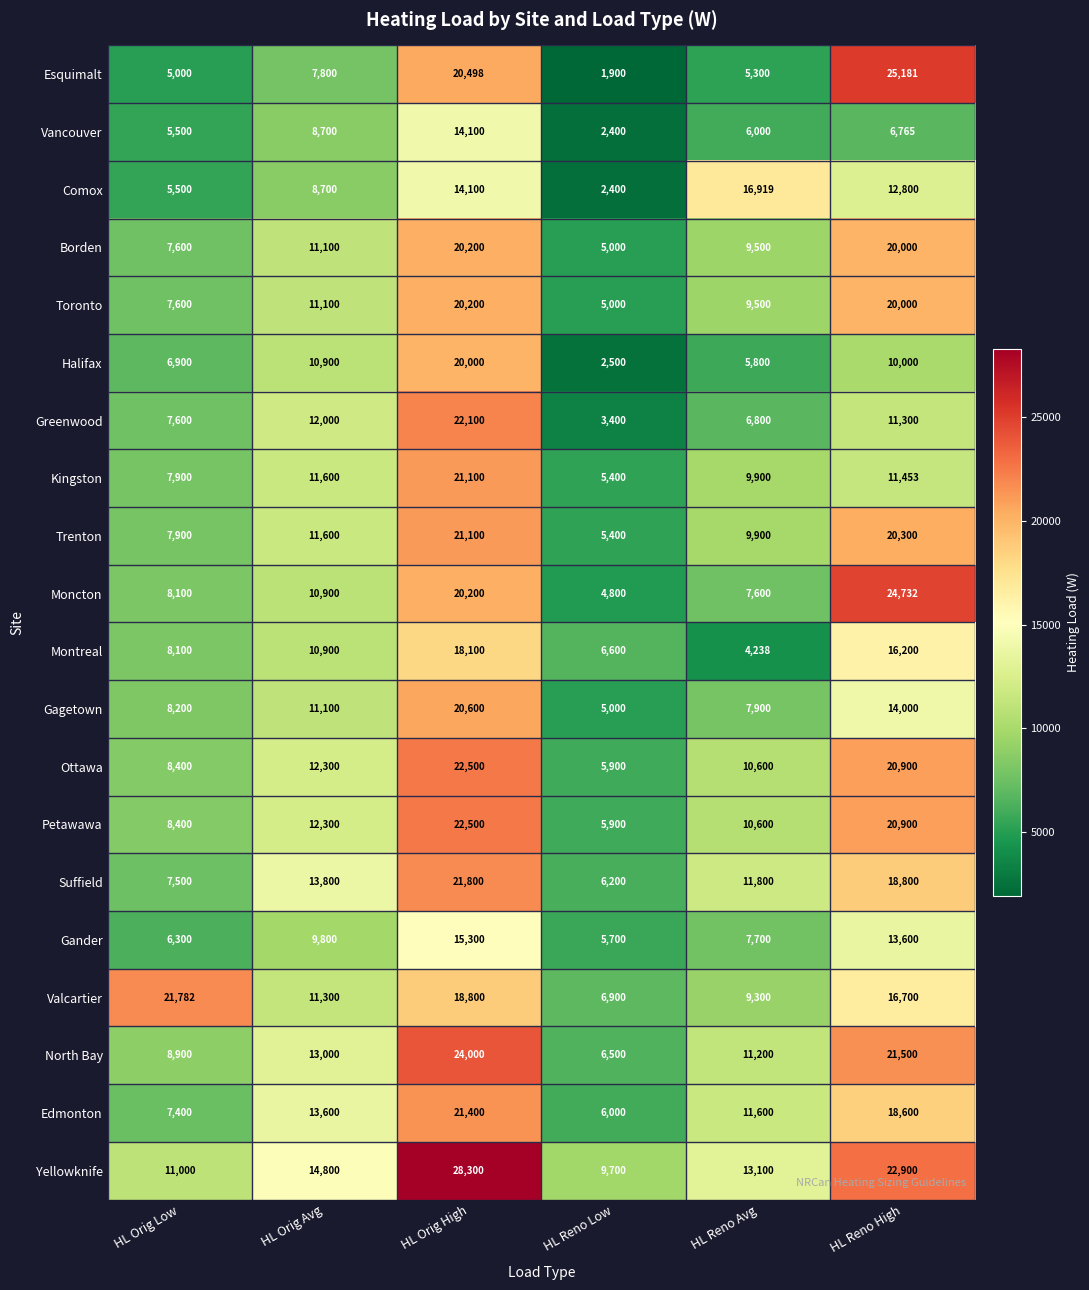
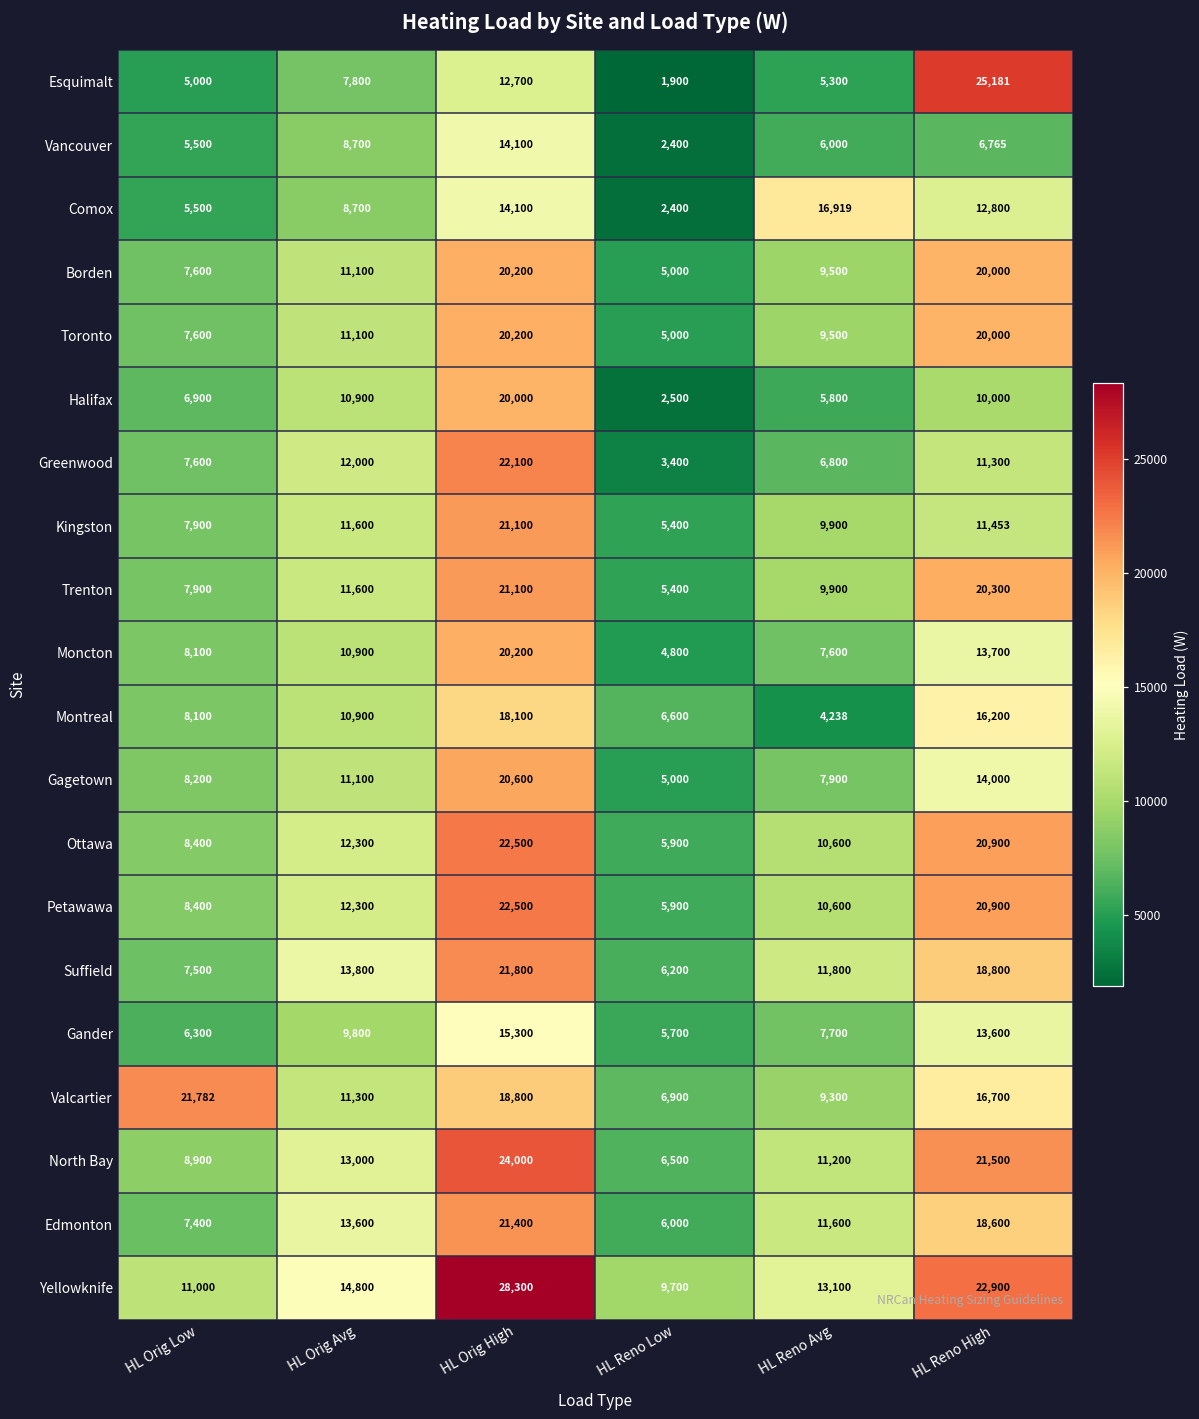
  {
    "Esquimalt": {
      "HL Orig Low": "5,000",
      "HL Orig Avg": "7,800",
-     "HL Orig High": "20,498",
+     "HL Orig High": "12,700",
      "HL Reno Low": "1,900",
      "HL Reno Avg": "5,300",
      "HL Reno High": "25,181"
    },
    "Vancouver": {
      "HL Orig Low": "5,500",
      "HL Orig Avg": "8,700",
      "HL Orig High": "14,100",
      "HL Reno Low": "2,400",
      "HL Reno Avg": "6,000",
      "HL Reno High": "6,765"
    },
    "Comox": {
      "HL Orig Low": "5,500",
      "HL Orig Avg": "8,700",
      "HL Orig High": "14,100",
      "HL Reno Low": "2,400",
      "HL Reno Avg": "16,919",
      "HL Reno High": "12,800"
    },
    "Borden": {
      "HL Orig Low": "7,600",
      "HL Orig Avg": "11,100",
      "HL Orig High": "20,200",
      "HL Reno Low": "5,000",
      "HL Reno Avg": "9,500",
      "HL Reno High": "20,000"
    },
    "Toronto": {
      "HL Orig Low": "7,600",
      "HL Orig Avg": "11,100",
      "HL Orig High": "20,200",
      "HL Reno Low": "5,000",
      "HL Reno Avg": "9,500",
      "HL Reno High": "20,000"
    },
    "Halifax": {
      "HL Orig Low": "6,900",
      "HL Orig Avg": "10,900",
      "HL Orig High": "20,000",
      "HL Reno Low": "2,500",
      "HL Reno Avg": "5,800",
      "HL Reno High": "10,000"
    },
    "Greenwood": {
      "HL Orig Low": "7,600",
      "HL Orig Avg": "12,000",
      "HL Orig High": "22,100",
      "HL Reno Low": "3,400",
      "HL Reno Avg": "6,800",
      "HL Reno High": "11,300"
    },
    "Kingston": {
      "HL Orig Low": "7,900",
      "HL Orig Avg": "11,600",
      "HL Orig High": "21,100",
      "HL Reno Low": "5,400",
      "HL Reno Avg": "9,900",
      "HL Reno High": "11,453"
    },
    "Trenton": {
      "HL Orig Low": "7,900",
      "HL Orig Avg": "11,600",
      "HL Orig High": "21,100",
      "HL Reno Low": "5,400",
      "HL Reno Avg": "9,900",
      "HL Reno High": "20,300"
    },
    "Moncton": {
      "HL Orig Low": "8,100",
      "HL Orig Avg": "10,900",
      "HL Orig High": "20,200",
      "HL Reno Low": "4,800",
      "HL Reno Avg": "7,600",
-     "HL Reno High": "24,732"
+     "HL Reno High": "13,700"
    },
    "Montreal": {
      "HL Orig Low": "8,100",
      "HL Orig Avg": "10,900",
      "HL Orig High": "18,100",
      "HL Reno Low": "6,600",
      "HL Reno Avg": "4,238",
      "HL Reno High": "16,200"
    },
    "Gagetown": {
      "HL Orig Low": "8,200",
      "HL Orig Avg": "11,100",
      "HL Orig High": "20,600",
      "HL Reno Low": "5,000",
      "HL Reno Avg": "7,900",
      "HL Reno High": "14,000"
    },
    "Ottawa": {
      "HL Orig Low": "8,400",
      "HL Orig Avg": "12,300",
      "HL Orig High": "22,500",
      "HL Reno Low": "5,900",
      "HL Reno Avg": "10,600",
      "HL Reno High": "20,900"
    },
    "Petawawa": {
      "HL Orig Low": "8,400",
      "HL Orig Avg": "12,300",
      "HL Orig High": "22,500",
      "HL Reno Low": "5,900",
      "HL Reno Avg": "10,600",
      "HL Reno High": "20,900"
    },
    "Suffield": {
      "HL Orig Low": "7,500",
      "HL Orig Avg": "13,800",
      "HL Orig High": "21,800",
      "HL Reno Low": "6,200",
      "HL Reno Avg": "11,800",
      "HL Reno High": "18,800"
    },
    "Gander": {
      "HL Orig Low": "6,300",
      "HL Orig Avg": "9,800",
      "HL Orig High": "15,300",
      "HL Reno Low": "5,700",
      "HL Reno Avg": "7,700",
      "HL Reno High": "13,600"
    },
    "Valcartier": {
      "HL Orig Low": "21,782",
      "HL Orig Avg": "11,300",
      "HL Orig High": "18,800",
      "HL Reno Low": "6,900",
      "HL Reno Avg": "9,300",
      "HL Reno High": "16,700"
    },
    "North Bay": {
      "HL Orig Low": "8,900",
      "HL Orig Avg": "13,000",
      "HL Orig High": "24,000",
      "HL Reno Low": "6,500",
      "HL Reno Avg": "11,200",
      "HL Reno High": "21,500"
    },
    "Edmonton": {
      "HL Orig Low": "7,400",
      "HL Orig Avg": "13,600",
      "HL Orig High": "21,400",
      "HL Reno Low": "6,000",
      "HL Reno Avg": "11,600",
      "HL Reno High": "18,600"
    },
    "Yellowknife": {
      "HL Orig Low": "11,000",
      "HL Orig Avg": "14,800",
      "HL Orig High": "28,300",
      "HL Reno Low": "9,700",
      "HL Reno Avg": "13,100"
    }
  }
